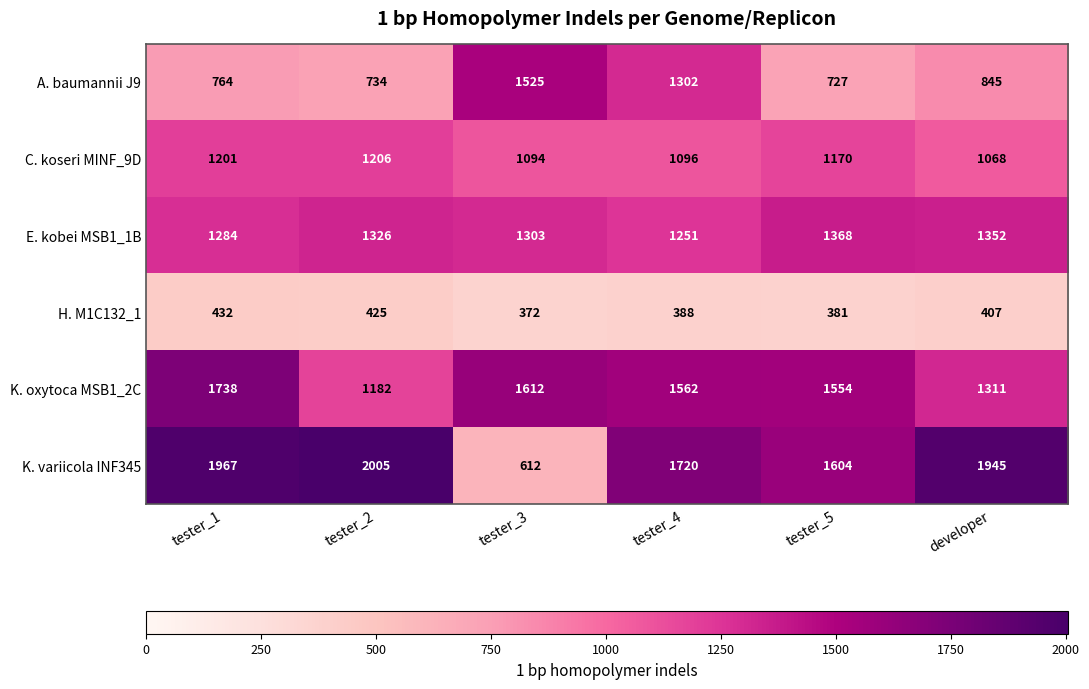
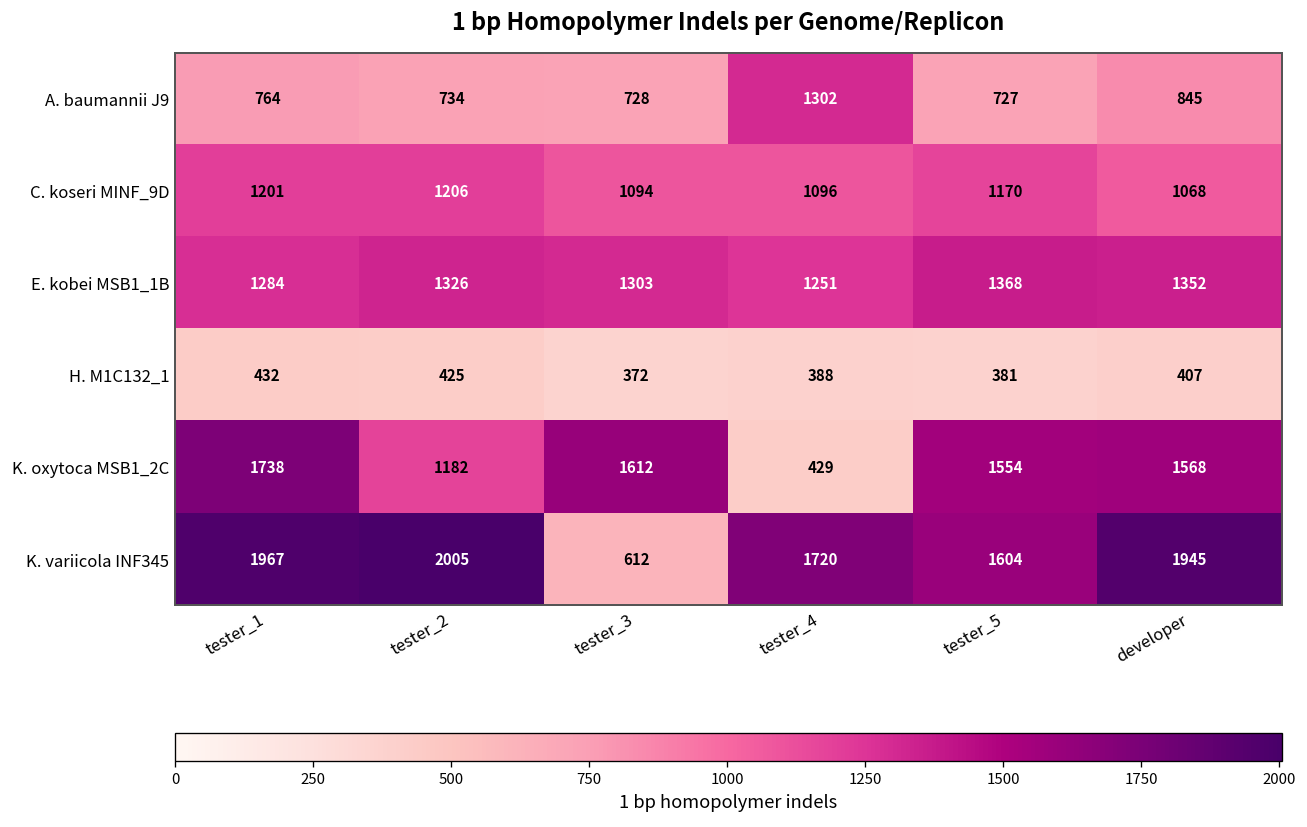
  {
    "A. baumannii J9": {
      "tester_1": 764,
      "tester_2": 734,
-     "tester_3": 1525,
+     "tester_3": 728,
      "tester_4": 1302,
      "tester_5": 727,
      "developer": 845
    },
    "C. koseri MINF_9D": {
      "tester_1": 1201,
      "tester_2": 1206,
      "tester_3": 1094,
      "tester_4": 1096,
      "tester_5": 1170,
      "developer": 1068
    },
    "E. kobei MSB1_1B": {
      "tester_1": 1284,
      "tester_2": 1326,
      "tester_3": 1303,
      "tester_4": 1251,
      "tester_5": 1368,
      "developer": 1352
    },
    "H. M1C132_1": {
      "tester_1": 432,
      "tester_2": 425,
      "tester_3": 372,
      "tester_4": 388,
      "tester_5": 381,
      "developer": 407
    },
    "K. oxytoca MSB1_2C": {
      "tester_1": 1738,
      "tester_2": 1182,
      "tester_3": 1612,
-     "tester_4": 1562,
+     "tester_4": 429,
      "tester_5": 1554,
-     "developer": 1311
+     "developer": 1568
    },
    "K. variicola INF345": {
      "tester_1": 1967,
      "tester_2": 2005,
      "tester_3": 612,
      "tester_4": 1720,
      "tester_5": 1604,
      "developer": 1945
    }
  }
